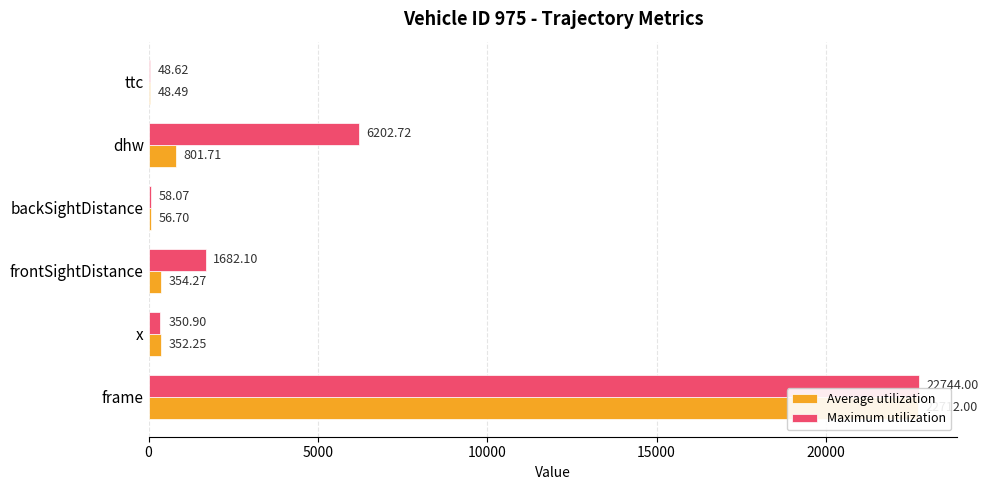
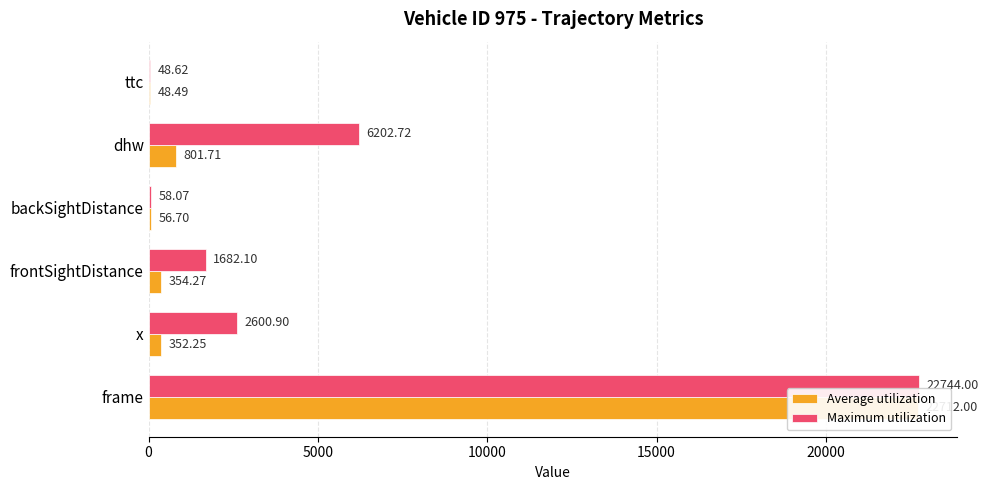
  {
    "Average utilization": {
      "ttc": 48.49,
      "dhw": 801.71,
      "backSightDistance": 56.70,
      "frontSightDistance": 354.27,
      "x": 352.25
    },
    "Maximum utilization": {
      "ttc": 48.62,
      "dhw": 6202.72,
      "backSightDistance": 58.07,
      "frontSightDistance": 1682.10,
-     "x": 350.90
+     "x": 2600.90
    }
  }
